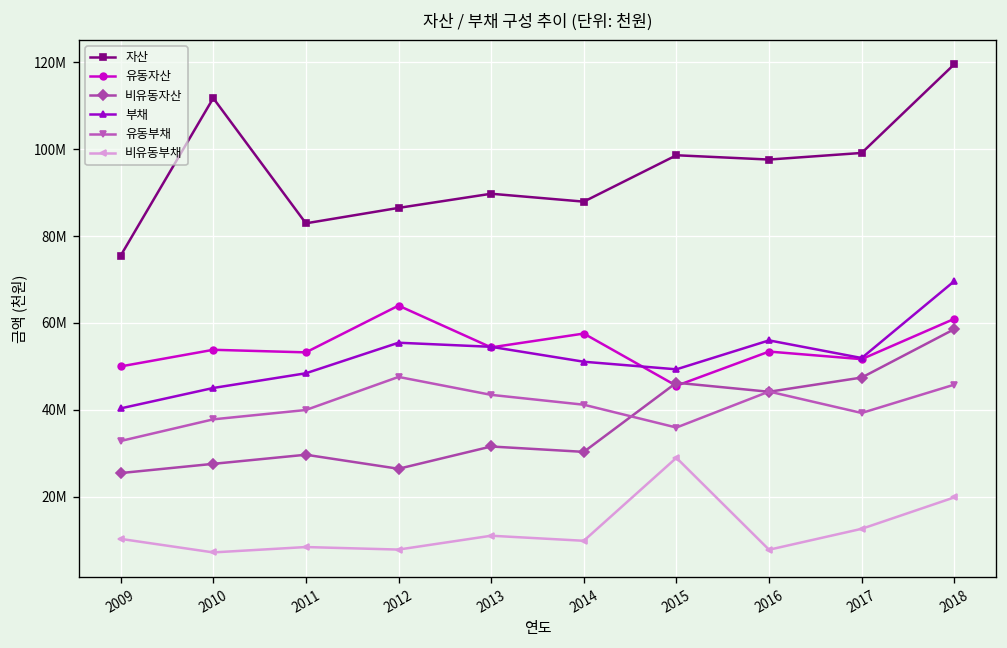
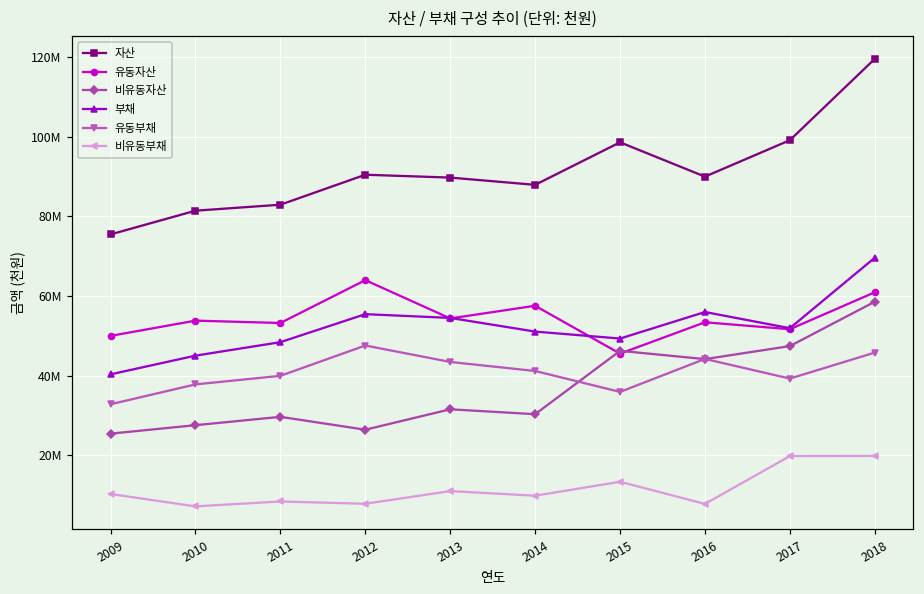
  {
    "자산": {
      "2009": 75000000,
-     "2010": 112000000,
+     "2010": 81000000,
      "2011": 83000000,
-     "2012": 86000000,
+     "2012": 90000000,
      "2013": 90000000,
      "2014": 88000000,
      "2015": 99000000,
-     "2016": 98000000,
+     "2016": 90000000,
      "2017": 99000000,
      "2018": 120000000
    },
    "비유동부채": {
      "2009": 10000000,
      "2010": 7000000,
      "2011": 8000000,
      "2012": 8000000,
      "2013": 11000000,
      "2014": 10000000,
-     "2015": 29000000,
+     "2015": 13000000,
      "2016": 8000000,
-     "2017": 13000000,
+     "2017": 20000000,
      "2018": 20000000
    }
  }
